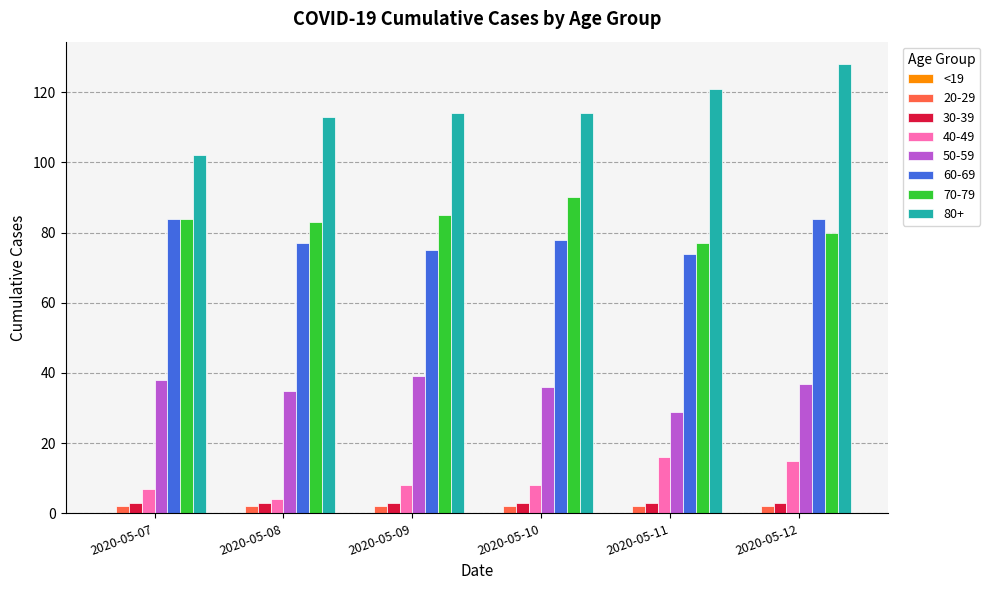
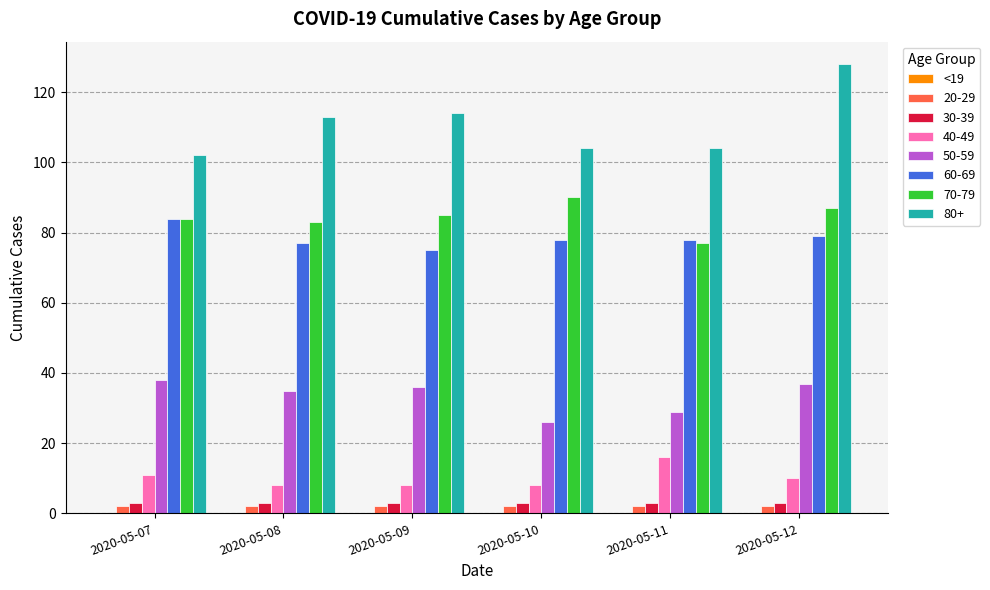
  {
    "<19": {
      "2020-05-07": 0,
      "2020-05-08": 0,
      "2020-05-09": 0,
      "2020-05-10": 0,
      "2020-05-11": 0,
      "2020-05-12": 0
    },
    "20-29": {
      "2020-05-07": 2,
      "2020-05-08": 2,
      "2020-05-09": 2,
      "2020-05-10": 2,
      "2020-05-11": 2,
      "2020-05-12": 2
    },
    "30-39": {
      "2020-05-07": 3,
      "2020-05-08": 3,
      "2020-05-09": 3,
      "2020-05-10": 3,
      "2020-05-11": 3,
      "2020-05-12": 3
    },
    "40-49": {
-     "2020-05-07": 7,
-     "2020-05-08": 4,
+     "2020-05-07": 11,
+     "2020-05-08": 8,
      "2020-05-09": 8,
      "2020-05-10": 8,
      "2020-05-11": 16,
-     "2020-05-12": 15
+     "2020-05-12": 10
    },
    "50-59": {
      "2020-05-07": 38,
      "2020-05-08": 35,
-     "2020-05-09": 39,
-     "2020-05-10": 36,
+     "2020-05-09": 36,
+     "2020-05-10": 26,
      "2020-05-11": 29,
      "2020-05-12": 37
    },
    "60-69": {
      "2020-05-07": 84,
      "2020-05-08": 77,
      "2020-05-09": 75,
      "2020-05-10": 78,
-     "2020-05-11": 74,
-     "2020-05-12": 84
+     "2020-05-11": 78,
+     "2020-05-12": 79
    },
    "70-79": {
      "2020-05-07": 84,
      "2020-05-08": 83,
      "2020-05-09": 85,
      "2020-05-10": 90,
      "2020-05-11": 77,
-     "2020-05-12": 80
+     "2020-05-12": 87
    },
    "80+": {
      "2020-05-07": 102,
      "2020-05-08": 113,
      "2020-05-09": 114,
-     "2020-05-10": 114,
-     "2020-05-11": 121,
+     "2020-05-10": 104,
+     "2020-05-11": 104,
      "2020-05-12": 128
    }
  }
